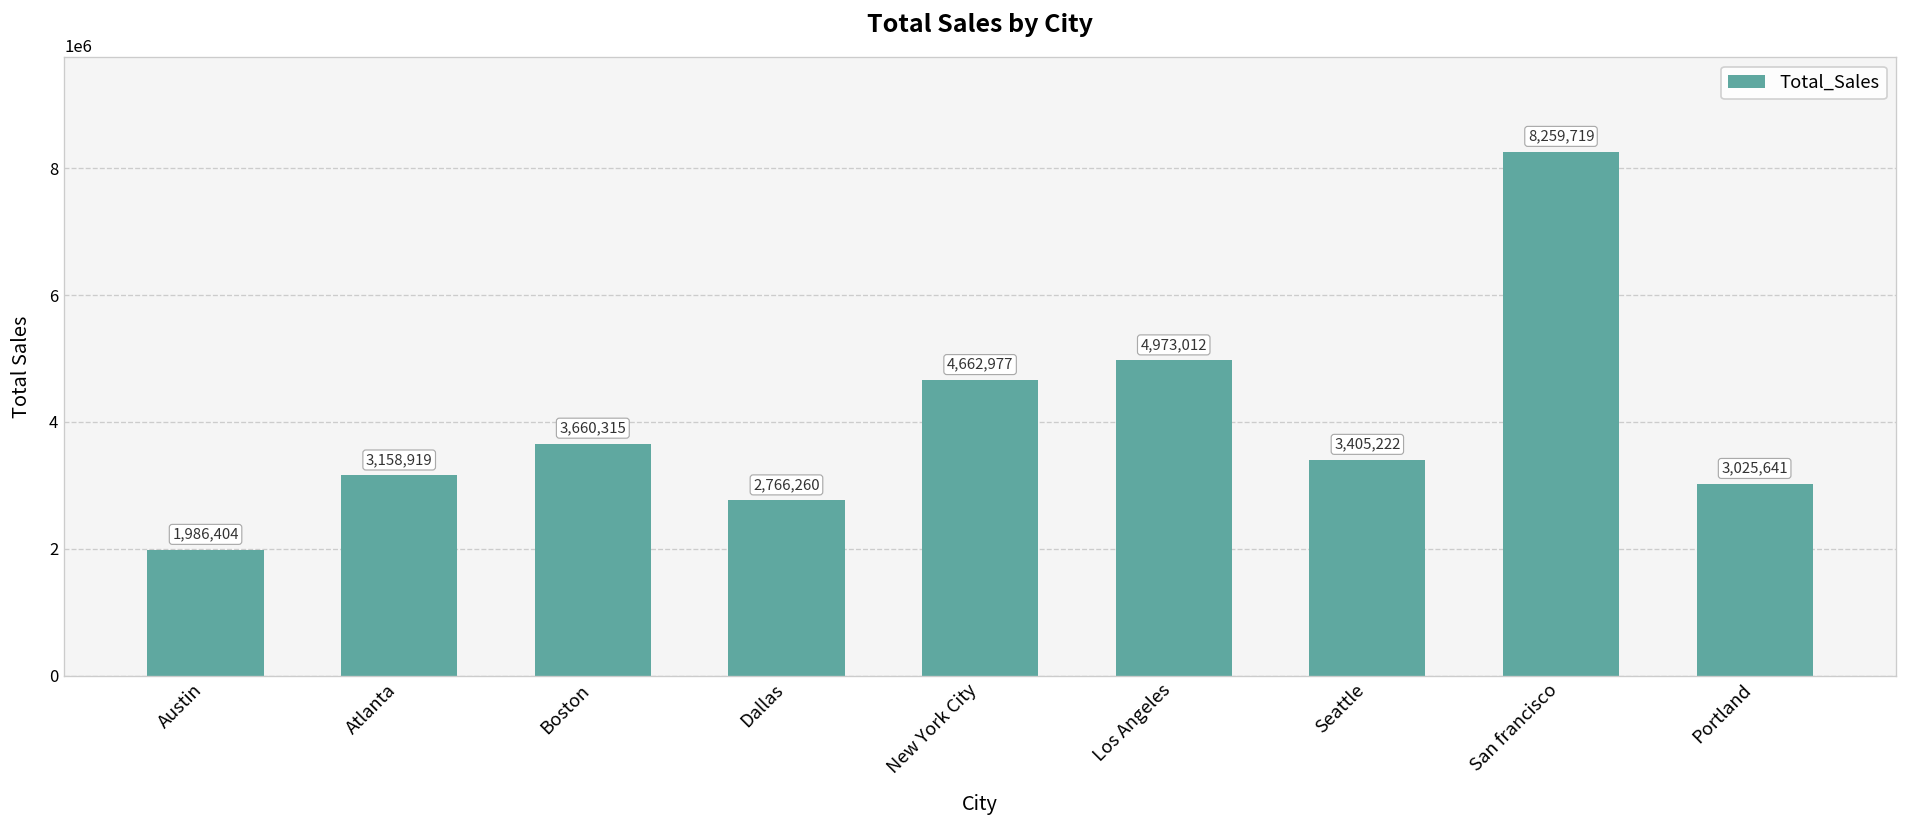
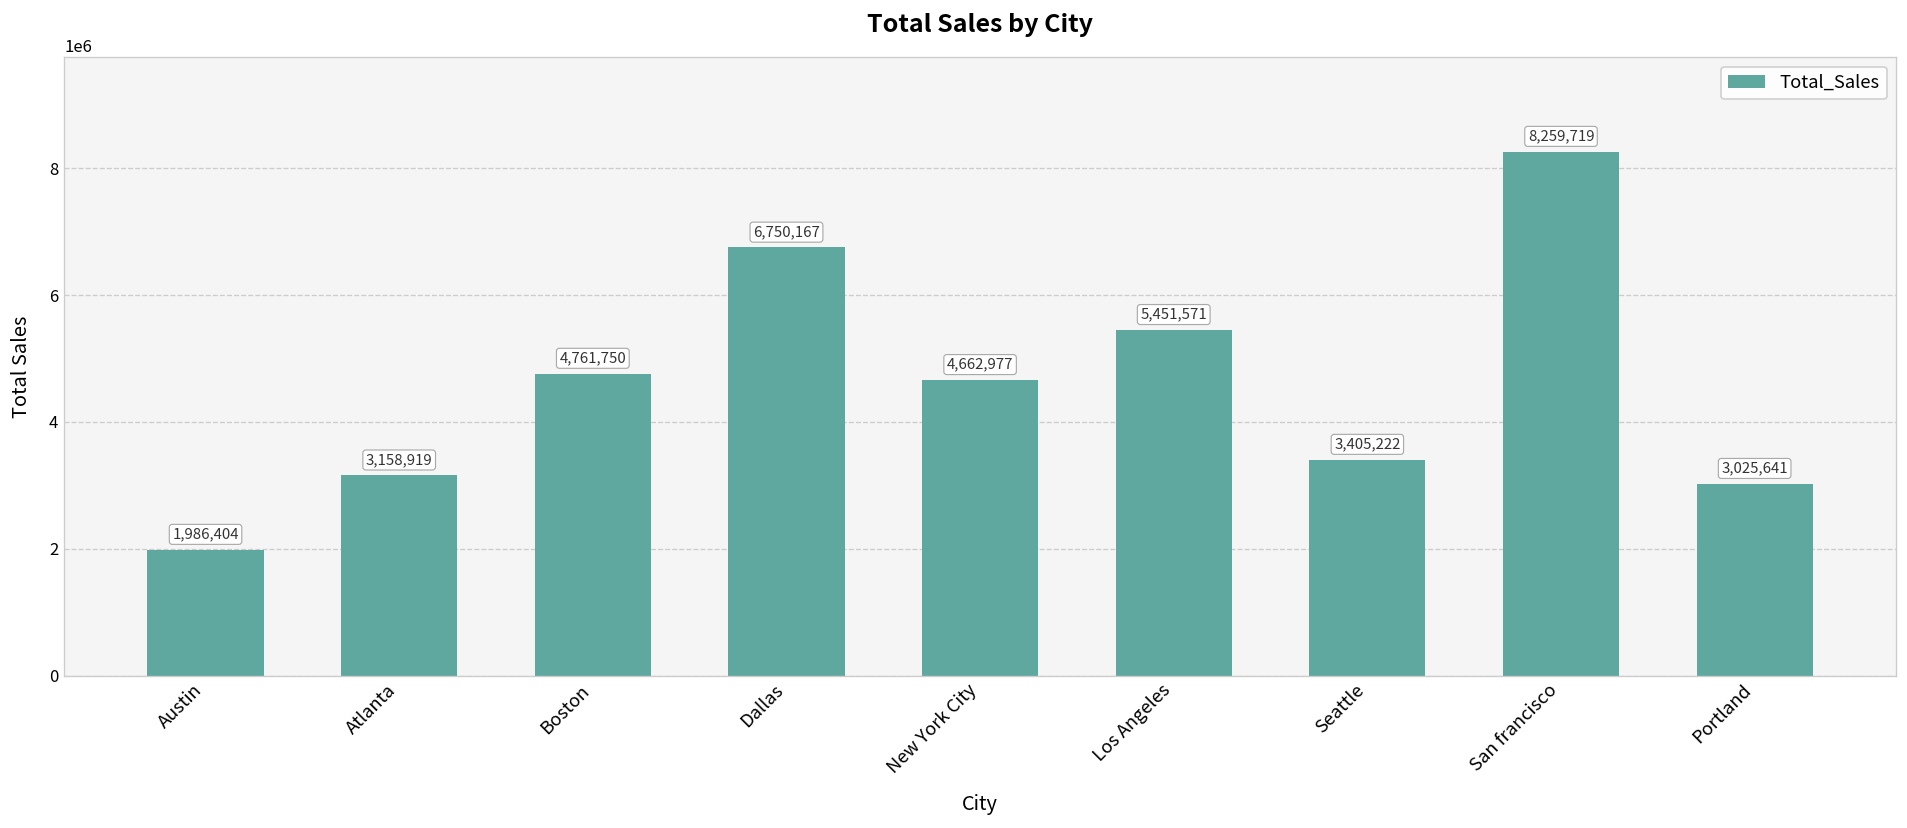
  {
-   "Boston": "3,660,315",
-   "Dallas": "2,766,260",
-   "Los Angeles": "4,973,012"
+   "Boston": "4,761,750",
+   "Dallas": "6,750,167",
+   "Los Angeles": "5,451,571"
  }
